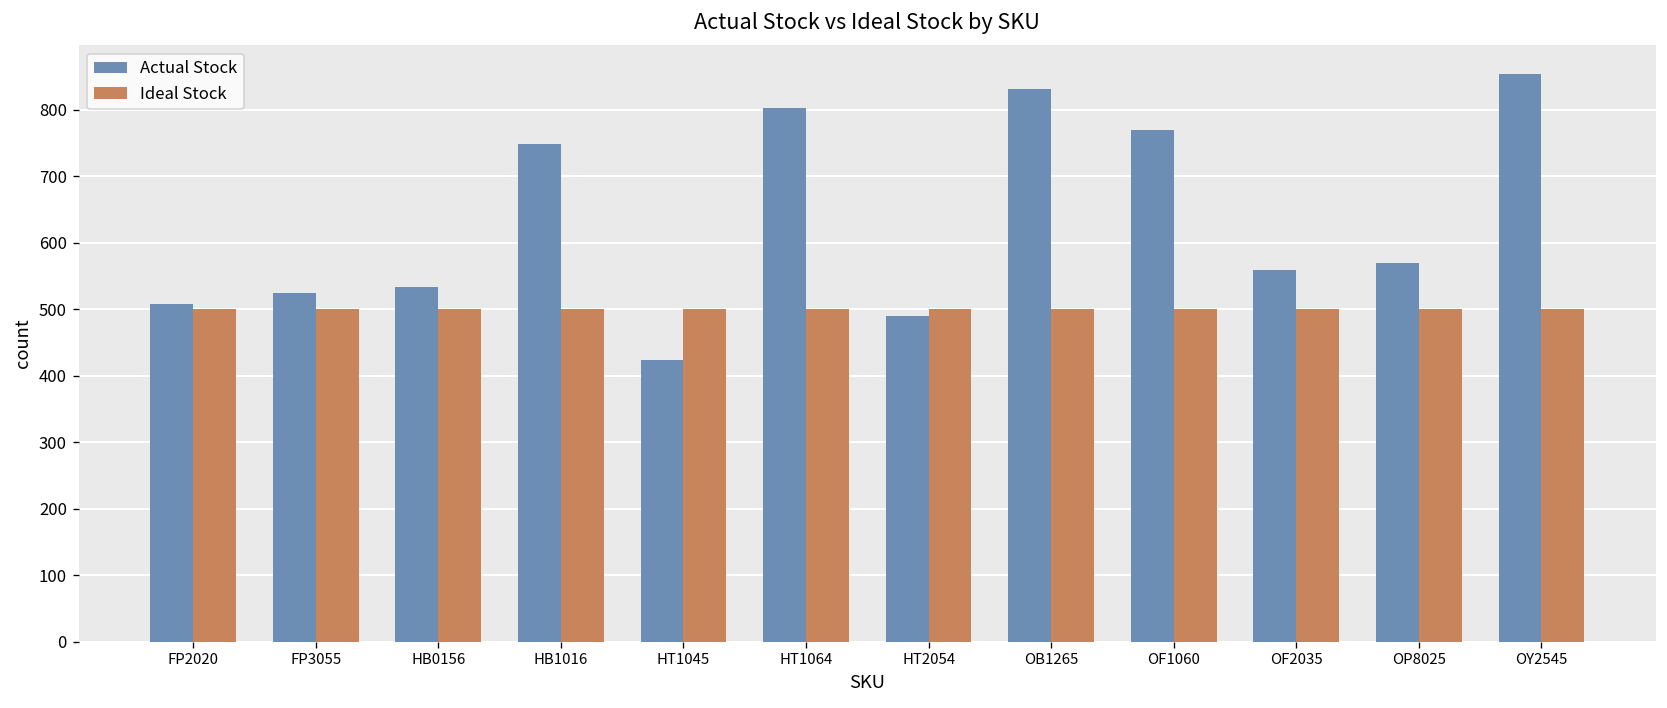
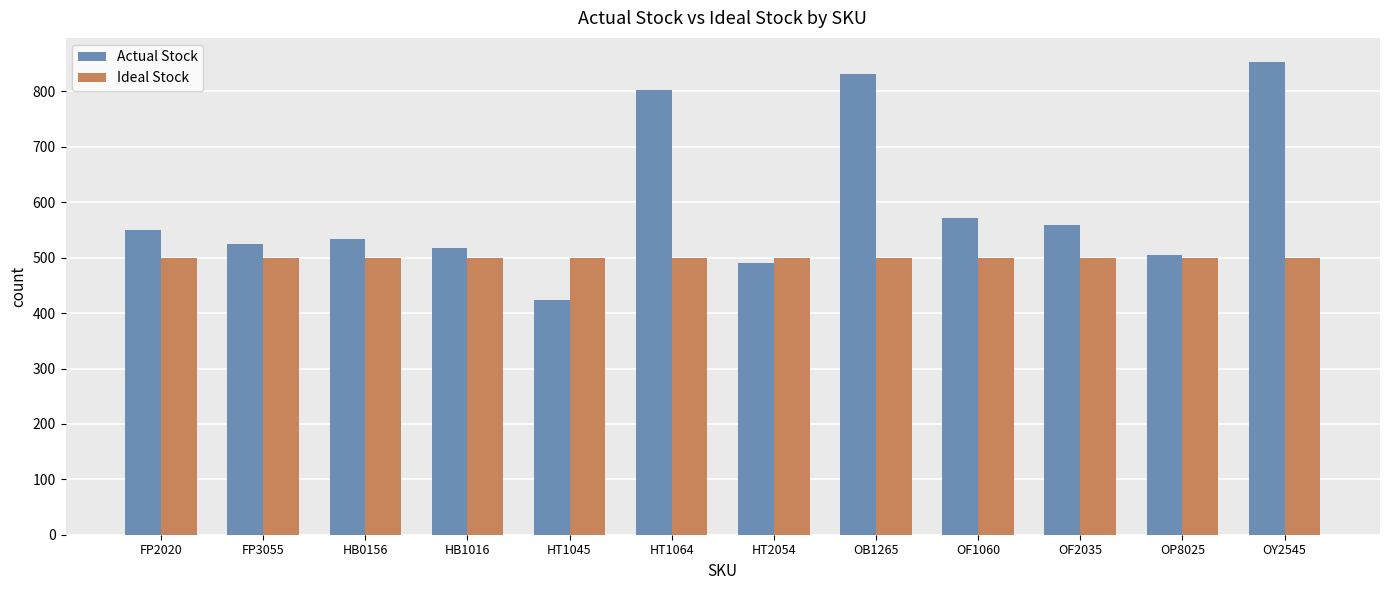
  {
    "Actual Stock": {
-     "FP2020": 510,
+     "FP2020": 550,
      "FP3055": 530,
      "HB0156": 530,
-     "HB1016": 750,
+     "HB1016": 520,
      "HT1045": 420,
      "HT1064": 800,
      "HT2054": 490,
      "OB1265": 830,
-     "OF1060": 770,
+     "OF1060": 570,
      "OF2035": 560,
-     "OP8025": 570,
+     "OP8025": 510,
      "OY2545": 850
    },
    "Ideal Stock": {
      "FP2020": 500,
      "FP3055": 500,
      "HB0156": 500,
      "HB1016": 500,
      "HT1045": 500,
      "HT1064": 500,
      "HT2054": 500,
      "OB1265": 500,
      "OF1060": 500,
      "OF2035": 500,
      "OP8025": 500,
      "OY2545": 500
    }
  }
